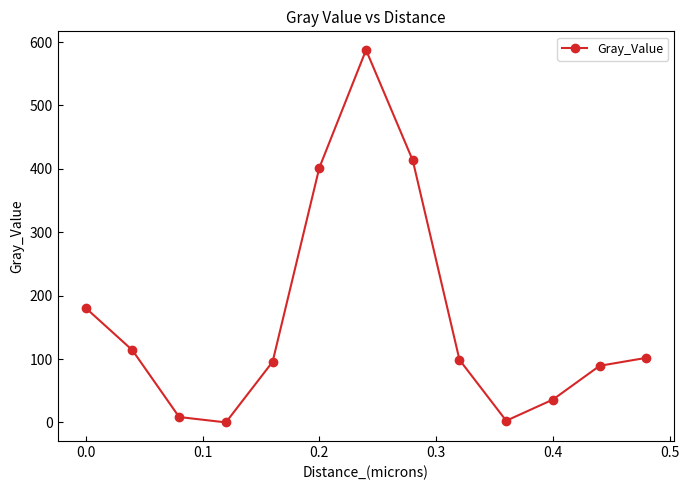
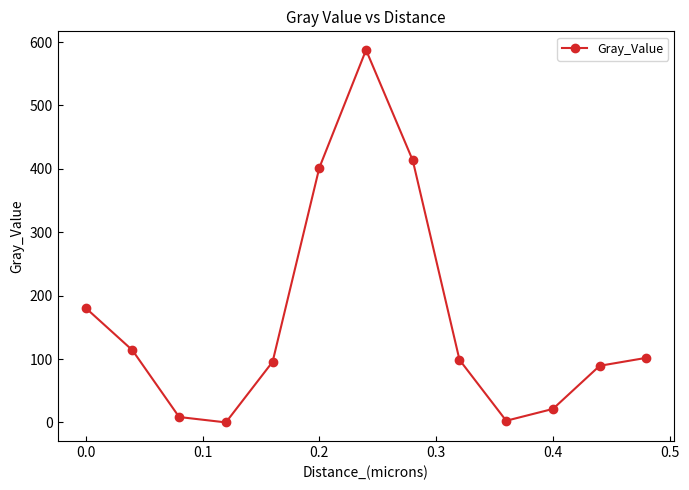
  {
    "0.0": 180,
    "0.2": 400,
-   "0.4": 40
+   "0.4": 20
  }
